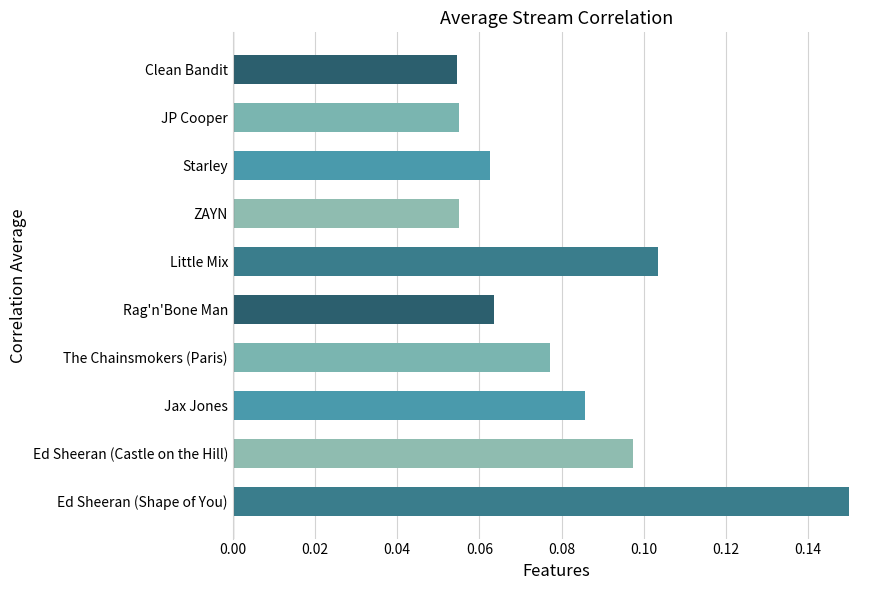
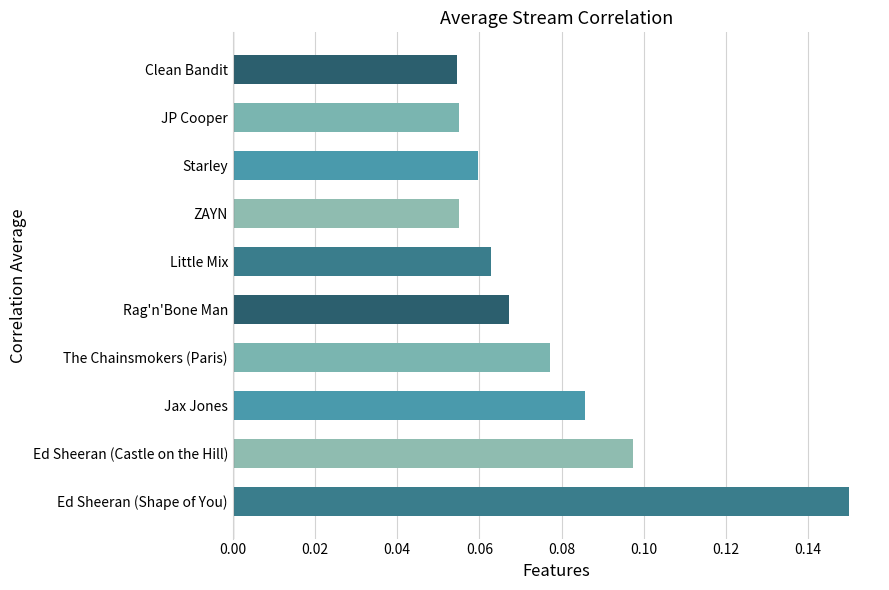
  {
    "Clean Bandit": 0.054,
    "JP Cooper": 0.055,
-   "Starley": 0.063,
+   "Starley": 0.060,
    "ZAYN": 0.055,
-   "Little Mix": 0.104,
-   "Rag'n'Bone Man": 0.064,
+   "Little Mix": 0.063,
+   "Rag'n'Bone Man": 0.067,
    "The Chainsmokers (Paris)": 0.077,
    "Jax Jones": 0.086,
    "Ed Sheeran (Castle on the Hill)": 0.097,
    "Ed Sheeran (Shape of You)": 0.150
  }
